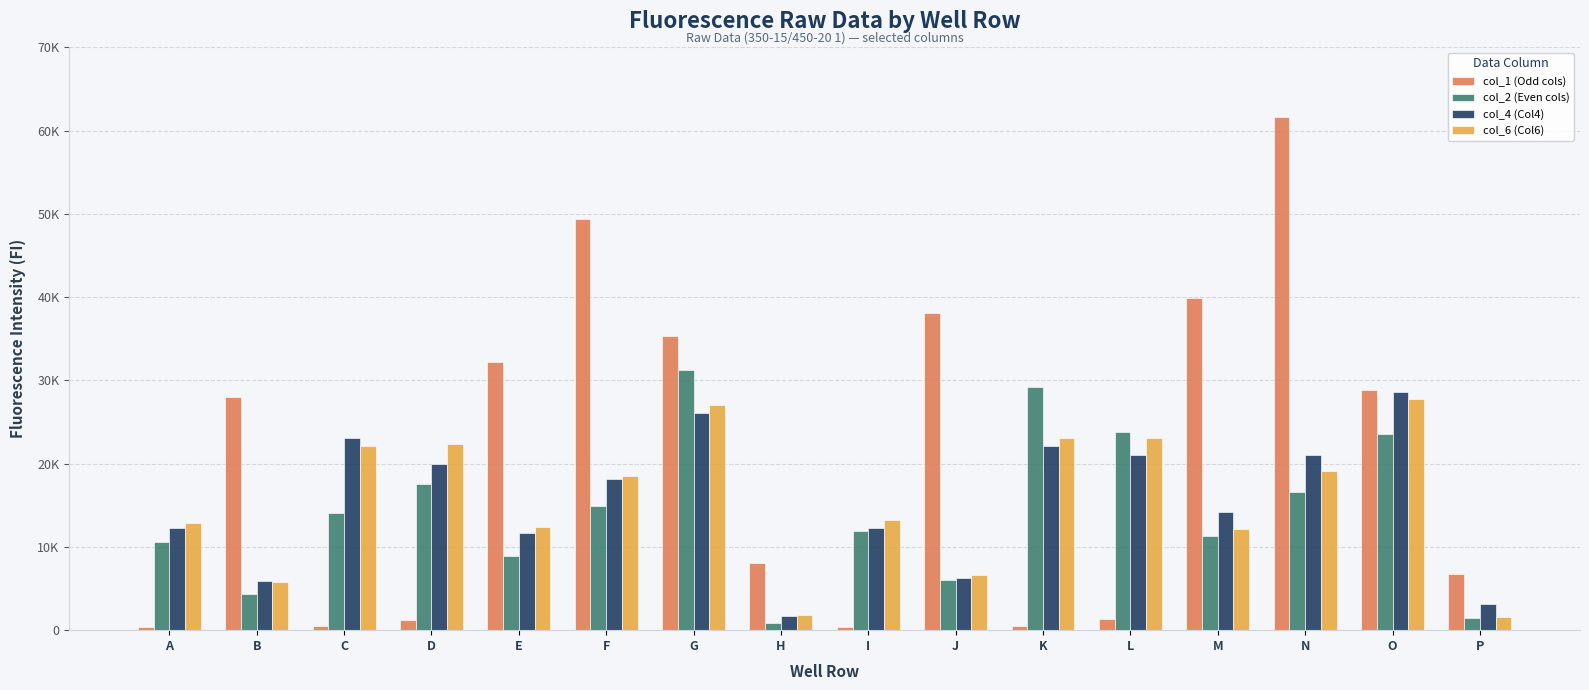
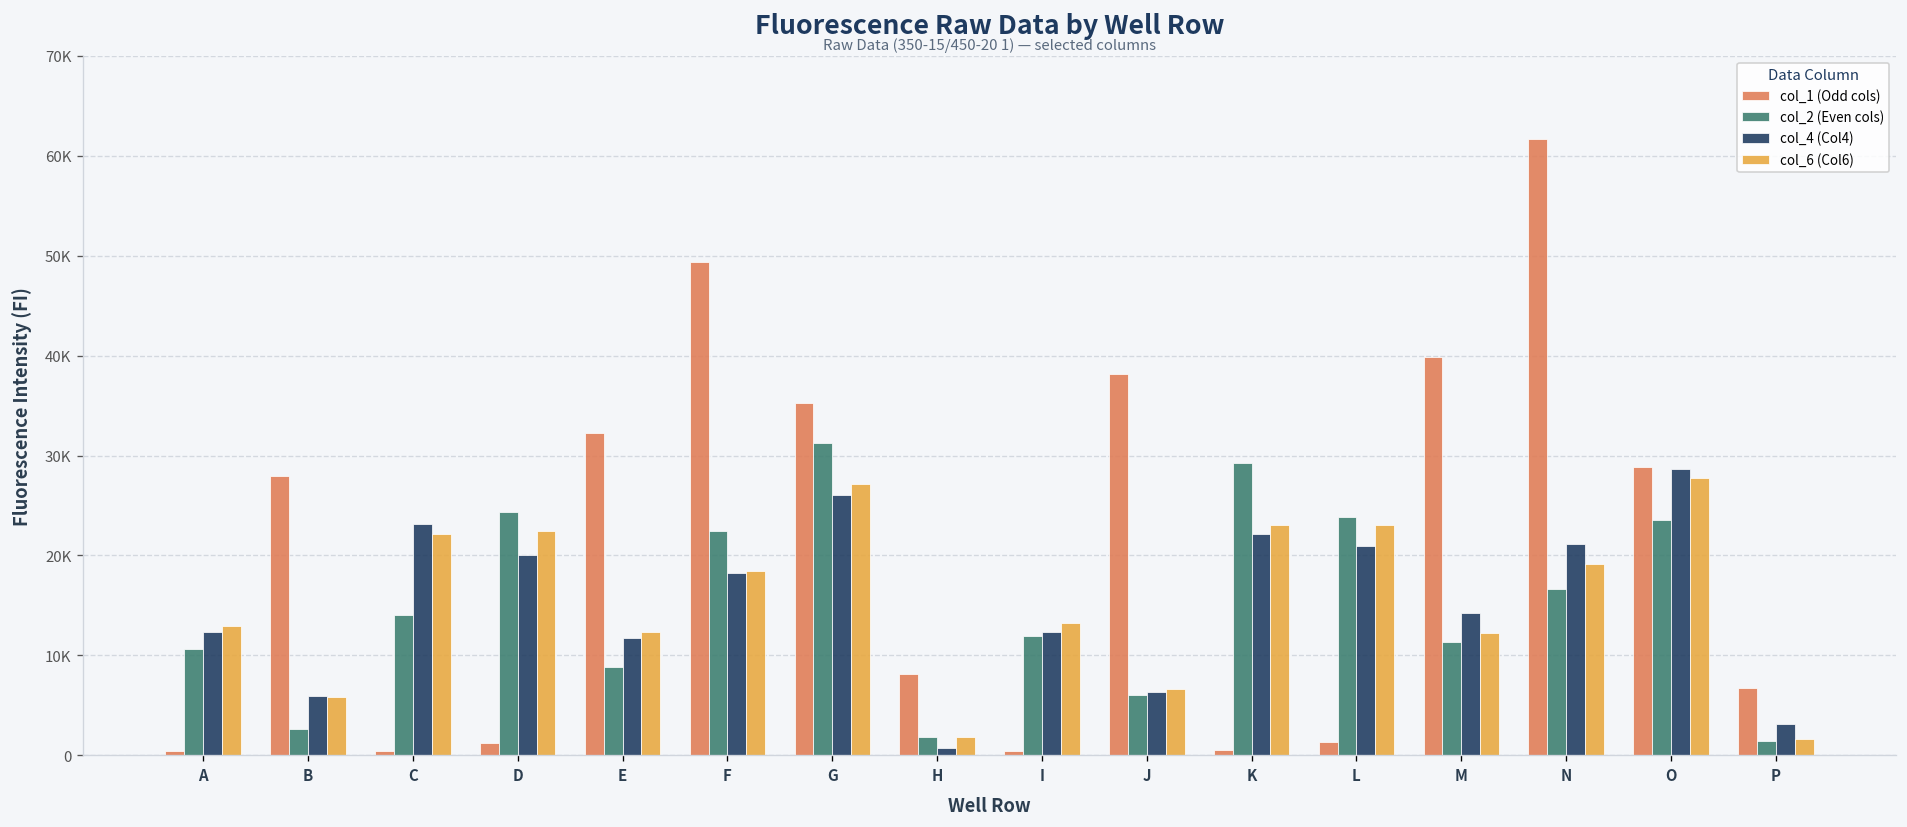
  {
    "col_2 (Even cols)": {
      "A": 11000,
-     "B": 4000,
+     "B": 3000,
      "C": 14000,
-     "D": 18000,
+     "D": 24000,
      "E": 9000,
-     "F": 15000,
+     "F": 22000,
      "G": 31000,
-     "H": 1000,
+     "H": 2000,
      "I": 12000,
      "J": 6000,
      "K": 29000,
      "L": 24000,
      "M": 11000,
      "N": 17000,
      "O": 24000,
      "P": 1000
    },
    "col_4 (Col4)": {
      "A": 12000,
      "B": 6000,
      "C": 23000,
      "D": 20000,
      "E": 12000,
      "F": 18000,
      "G": 26000,
-     "H": 2000,
+     "H": 1000,
      "I": 12000,
      "J": 6000,
      "K": 22000,
      "L": 21000,
      "M": 14000,
      "N": 21000,
      "O": 29000,
      "P": 3000
    }
  }
